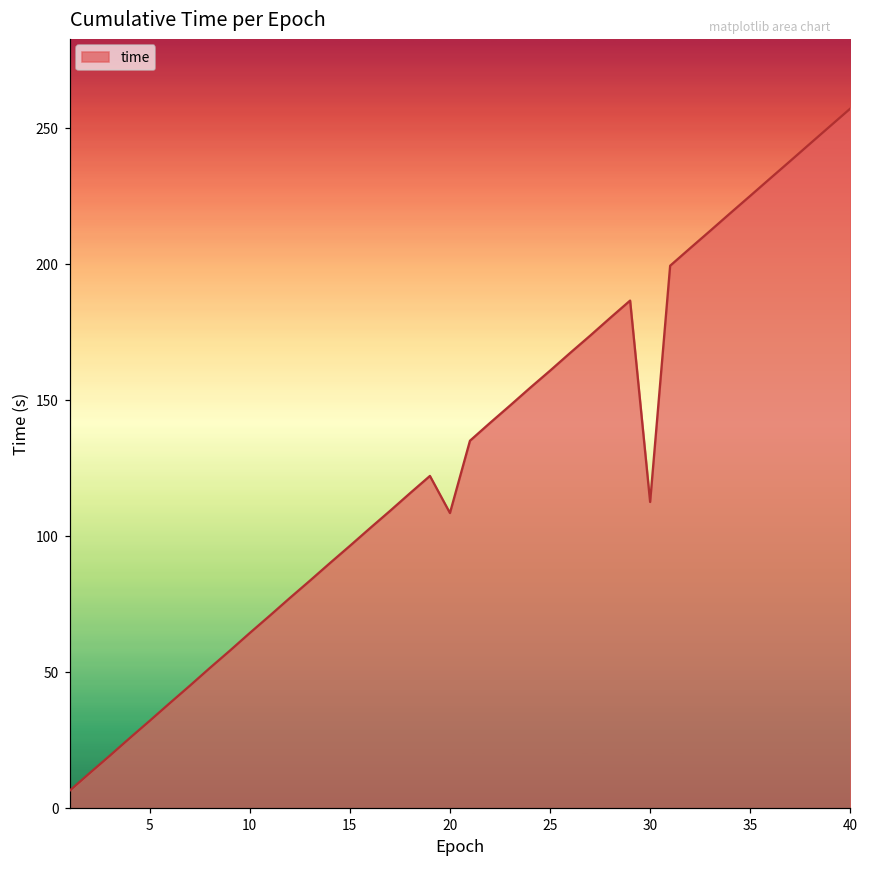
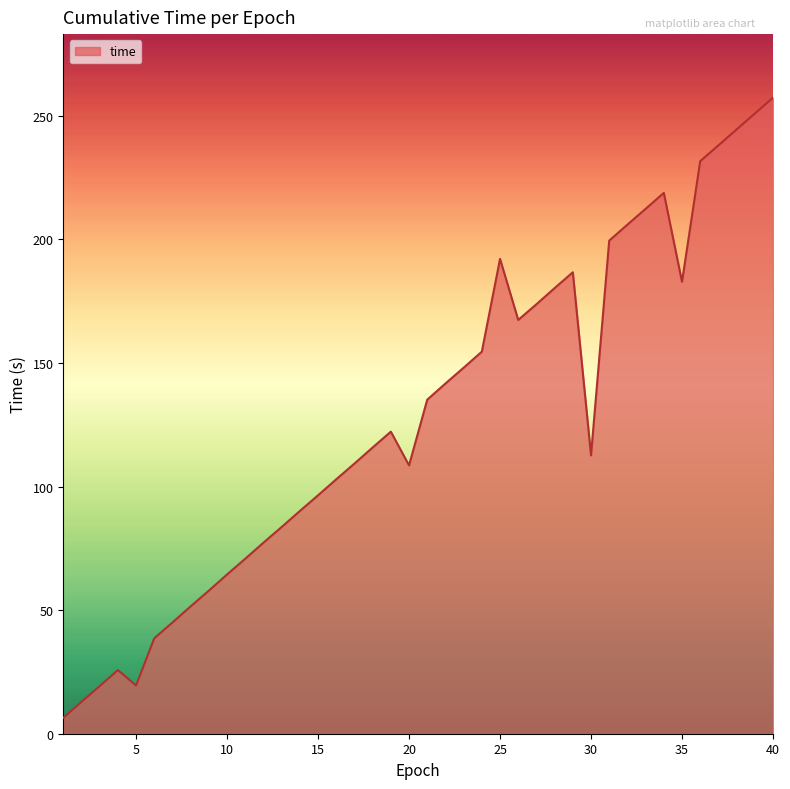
  {
-   "5": 32,
+   "5": 20,
    "10": 64,
    "15": 96,
    "20": 109,
-   "25": 161,
+   "25": 192,
    "30": 113,
-   "35": 225,
+   "35": 183,
    "40": 257
  }
